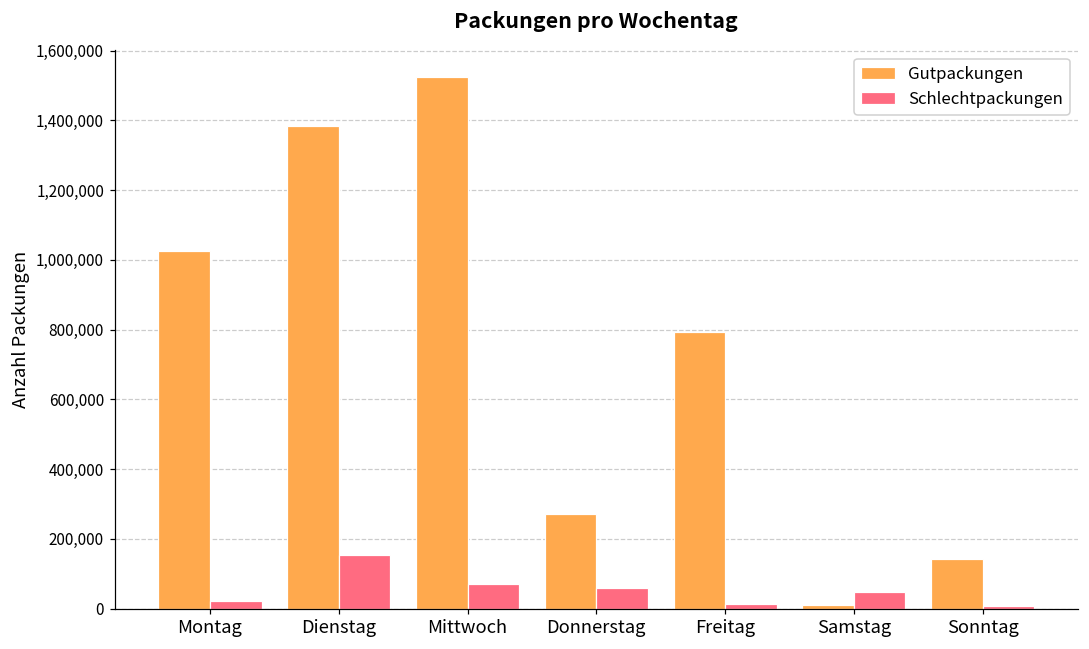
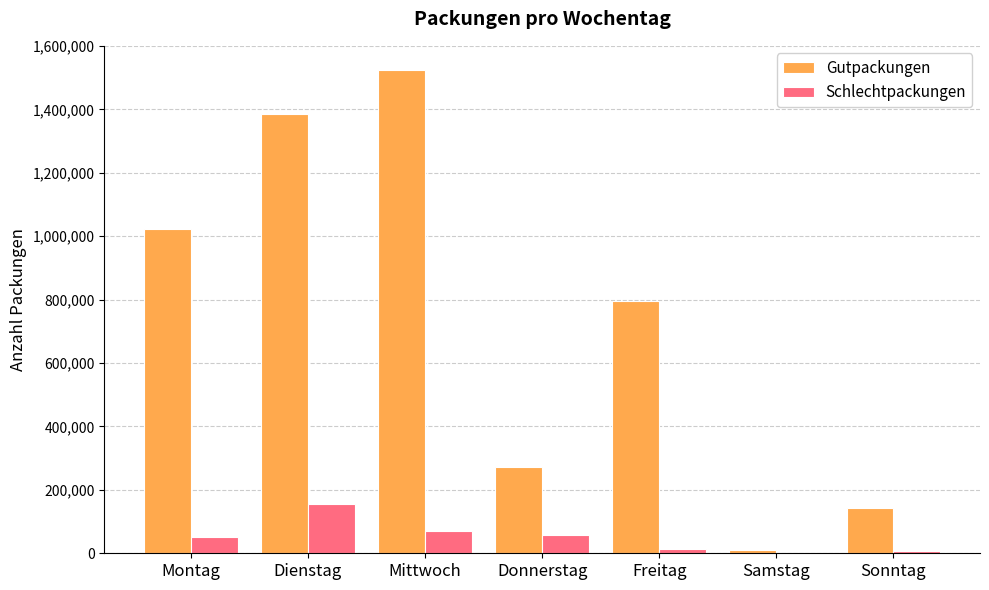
  {
    "Gutpackungen": {
      "Montag": "1,020,000",
      "Dienstag": "1,380,000",
      "Mittwoch": "1,520,000",
      "Donnerstag": "270,000",
      "Freitag": "790,000",
      "Samstag": "10,000",
      "Sonntag": "140,000"
    },
    "Schlechtpackungen": {
-     "Montag": "20,000",
+     "Montag": "50,000",
      "Dienstag": "150,000",
      "Mittwoch": "70,000",
      "Donnerstag": "60,000",
      "Freitag": "10,000",
-     "Samstag": "50,000"
+     "Samstag": "0"
    }
  }
